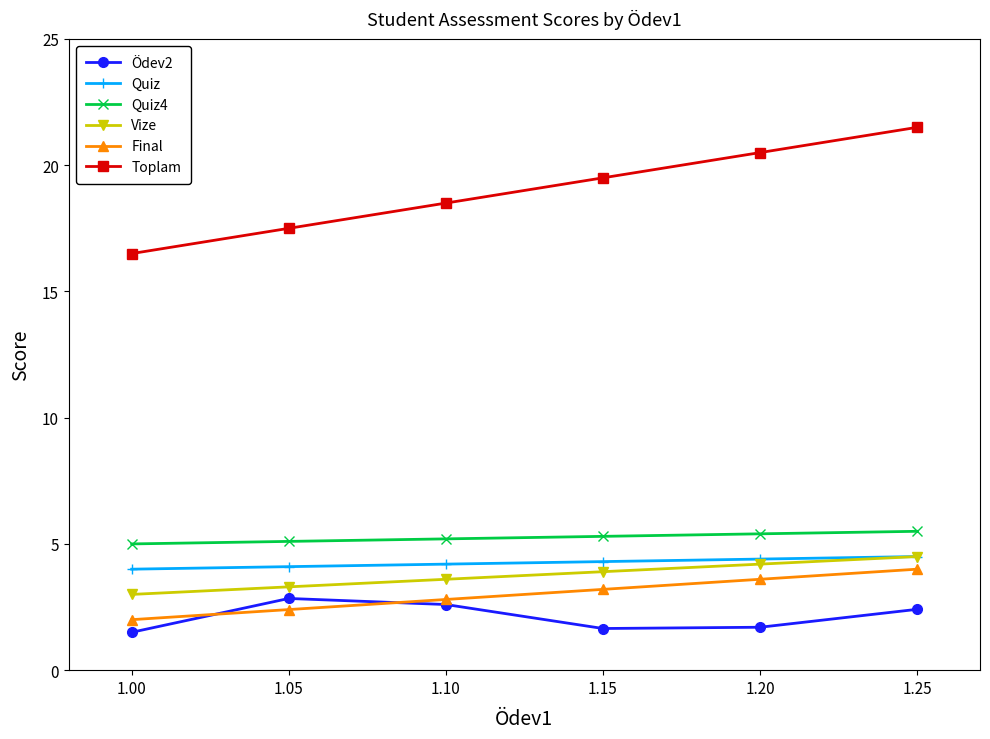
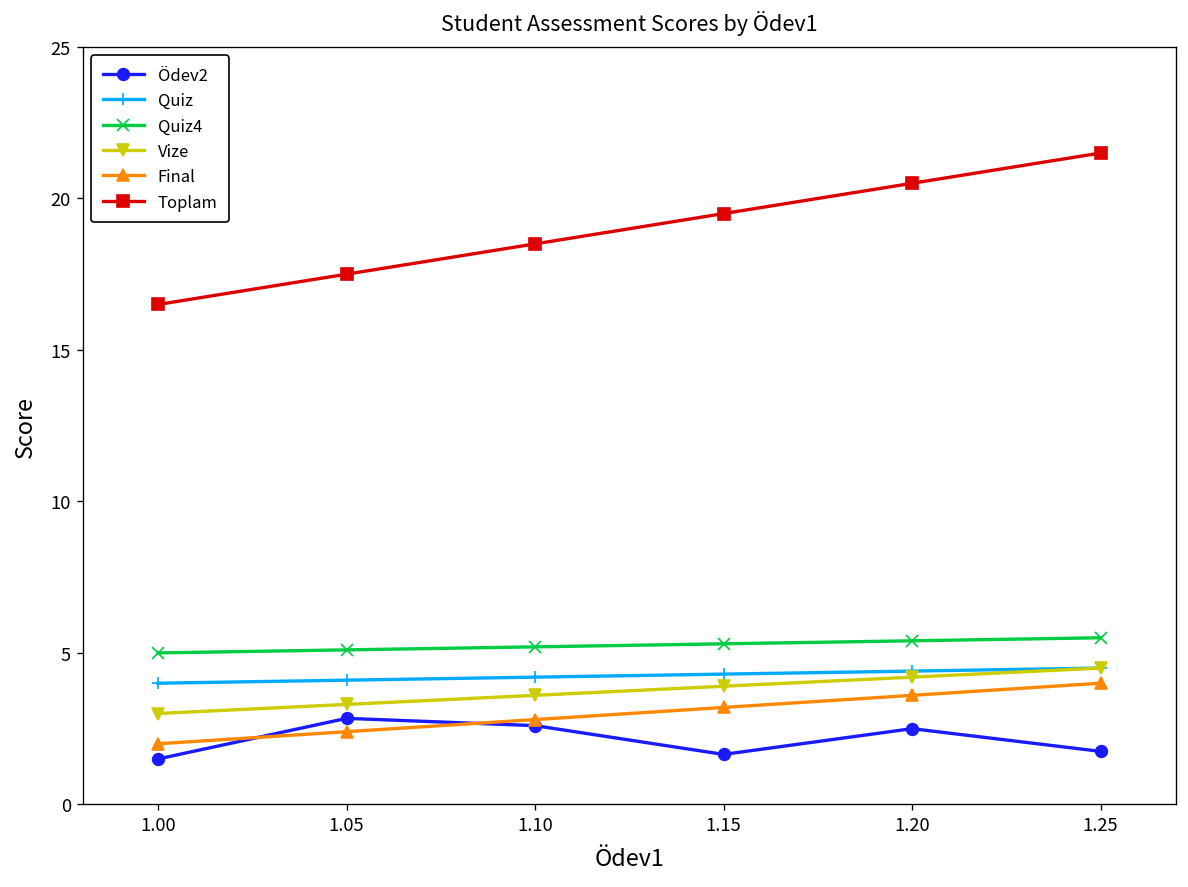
  {
    "Ödev2": {
      "1.00": 1.5,
      "1.05": 2.8,
      "1.10": 2.6,
      "1.15": 1.7,
-     "1.20": 1.7,
-     "1.25": 2.4
+     "1.20": 2.5,
+     "1.25": 1.8
    },
    "Quiz": {
      "1.00": 4.0,
      "1.05": 4.1,
      "1.10": 4.2,
      "1.15": 4.3,
      "1.20": 4.4
    },
    "Quiz4": {
      "1.00": 5.0,
      "1.05": 5.1,
      "1.10": 5.2,
      "1.15": 5.3,
      "1.20": 5.4,
      "1.25": 5.5
    },
    "Vize": {
      "1.00": 3.0,
      "1.05": 3.3,
      "1.10": 3.6,
      "1.15": 3.9,
      "1.20": 4.2
    },
    "Final": {
      "1.00": 2.0,
      "1.05": 2.4,
      "1.10": 2.8,
      "1.15": 3.2,
      "1.20": 3.6,
      "1.25": 4.0
    },
    "Toplam": {
      "1.00": 16.5,
      "1.05": 17.5,
      "1.10": 18.5,
      "1.15": 19.5,
      "1.20": 20.5,
      "1.25": 21.5
    }
  }
